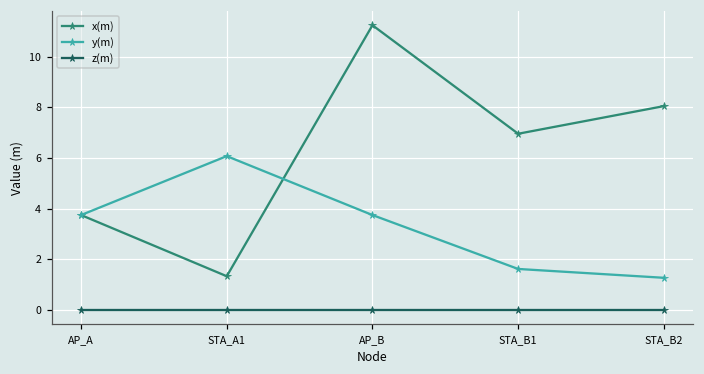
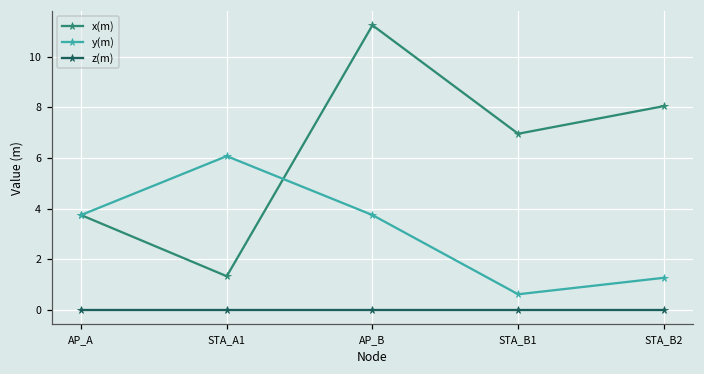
  {
    "y(m)": {
      "STA_A1": 6.1,
      "AP_B": 3.8,
-     "STA_B1": 1.6,
+     "STA_B1": 0.6,
      "STA_B2": 1.3
    }
  }
